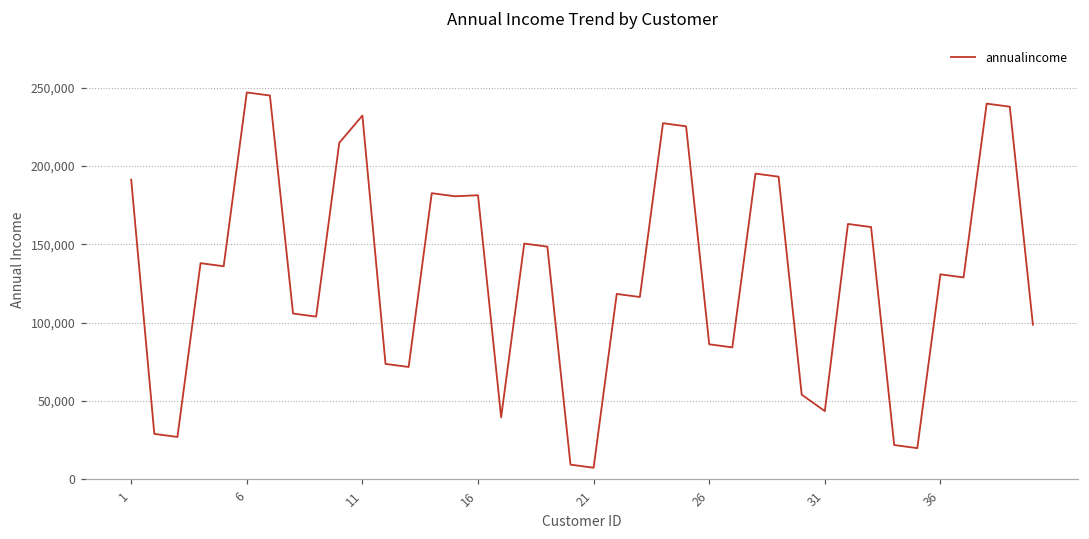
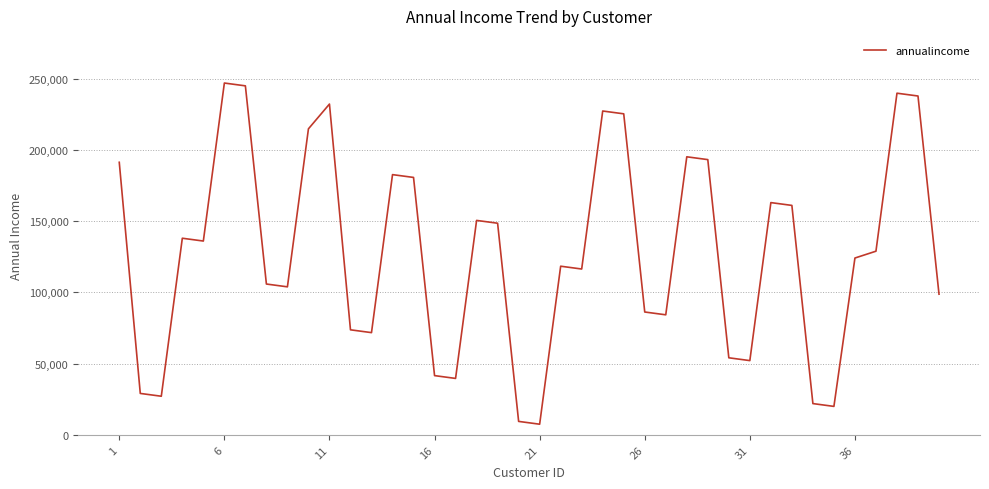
  {
    "1": "191,000",
    "6": "247,000",
    "11": "232,000",
-   "16": "181,000",
+   "16": "42,000",
    "21": "7,000",
    "26": "86,000",
-   "31": "44,000",
-   "36": "131,000"
+   "31": "52,000",
+   "36": "124,000"
  }
